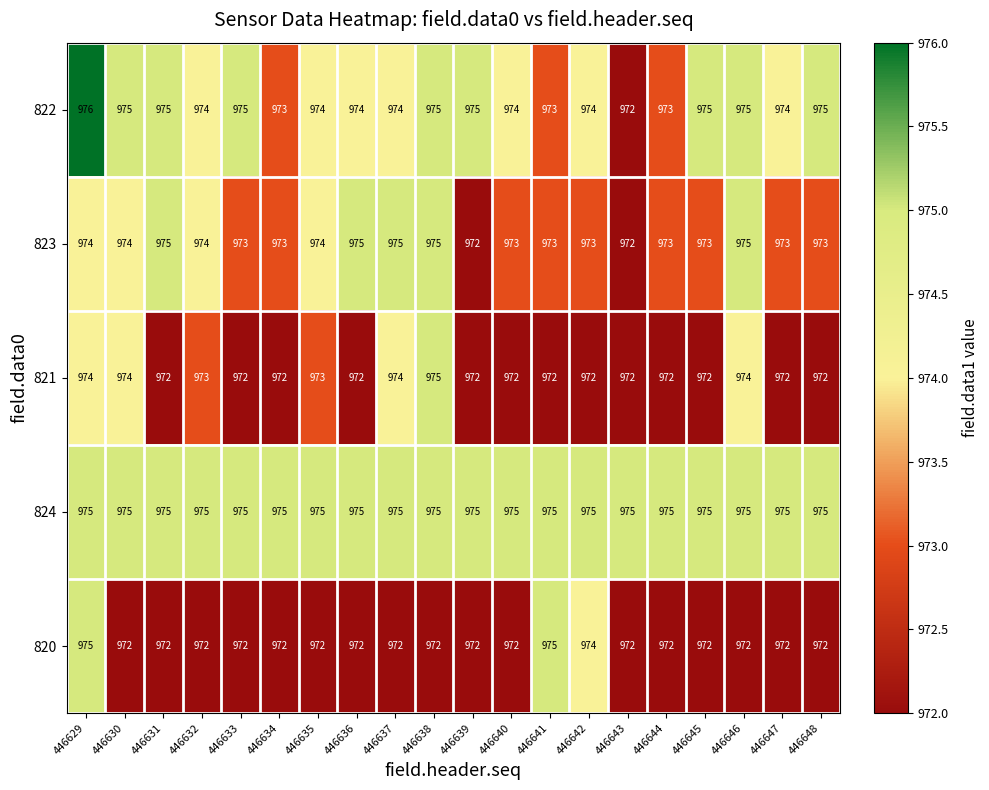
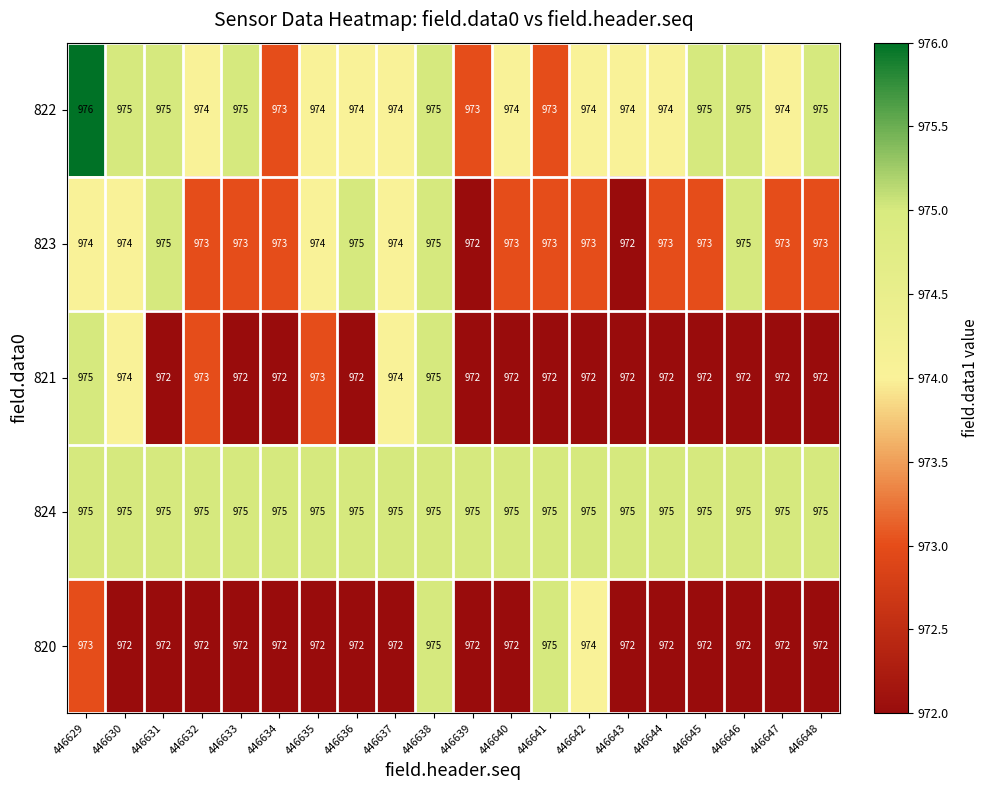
  {
    "822": {
      "446629": 976,
      "446630": 975,
      "446631": 975,
      "446632": 974,
      "446633": 975,
      "446634": 973,
      "446635": 974,
      "446636": 974,
      "446637": 974,
      "446638": 975,
-     "446639": 975,
+     "446639": 973,
      "446640": 974,
      "446641": 973,
      "446642": 974,
-     "446643": 972,
-     "446644": 973,
+     "446643": 974,
+     "446644": 974,
      "446645": 975,
      "446646": 975,
      "446647": 974,
      "446648": 975
    },
    "823": {
      "446629": 974,
      "446630": 974,
      "446631": 975,
-     "446632": 974,
+     "446632": 973,
      "446633": 973,
      "446634": 973,
      "446635": 974,
      "446636": 975,
-     "446637": 975,
+     "446637": 974,
      "446638": 975,
      "446639": 972,
      "446640": 973,
      "446641": 973,
      "446642": 973,
      "446643": 972,
      "446644": 973,
      "446645": 973,
      "446646": 975,
      "446647": 973,
      "446648": 973
    },
    "821": {
-     "446629": 974,
+     "446629": 975,
      "446630": 974,
      "446631": 972,
      "446632": 973,
      "446633": 972,
      "446634": 972,
      "446635": 973,
      "446636": 972,
      "446637": 974,
      "446638": 975,
      "446639": 972,
      "446640": 972,
      "446641": 972,
      "446642": 972,
      "446643": 972,
      "446644": 972,
      "446645": 972,
-     "446646": 974,
+     "446646": 972,
      "446647": 972,
      "446648": 972
    },
    "824": {
      "446629": 975,
      "446630": 975,
      "446631": 975,
      "446632": 975,
      "446633": 975,
      "446634": 975,
      "446635": 975,
      "446636": 975,
      "446637": 975,
      "446638": 975,
      "446639": 975,
      "446640": 975,
      "446641": 975,
      "446642": 975,
      "446643": 975,
      "446644": 975,
      "446645": 975,
      "446646": 975,
      "446647": 975,
      "446648": 975
    },
    "820": {
-     "446629": 975,
+     "446629": 973,
      "446630": 972,
      "446631": 972,
      "446632": 972,
      "446633": 972,
      "446634": 972,
      "446635": 972,
      "446636": 972,
      "446637": 972,
-     "446638": 972,
+     "446638": 975,
      "446639": 972,
      "446640": 972,
      "446641": 975,
      "446642": 974,
      "446643": 972,
      "446644": 972,
      "446645": 972,
      "446646": 972,
      "446647": 972,
      "446648": 972
    }
  }
